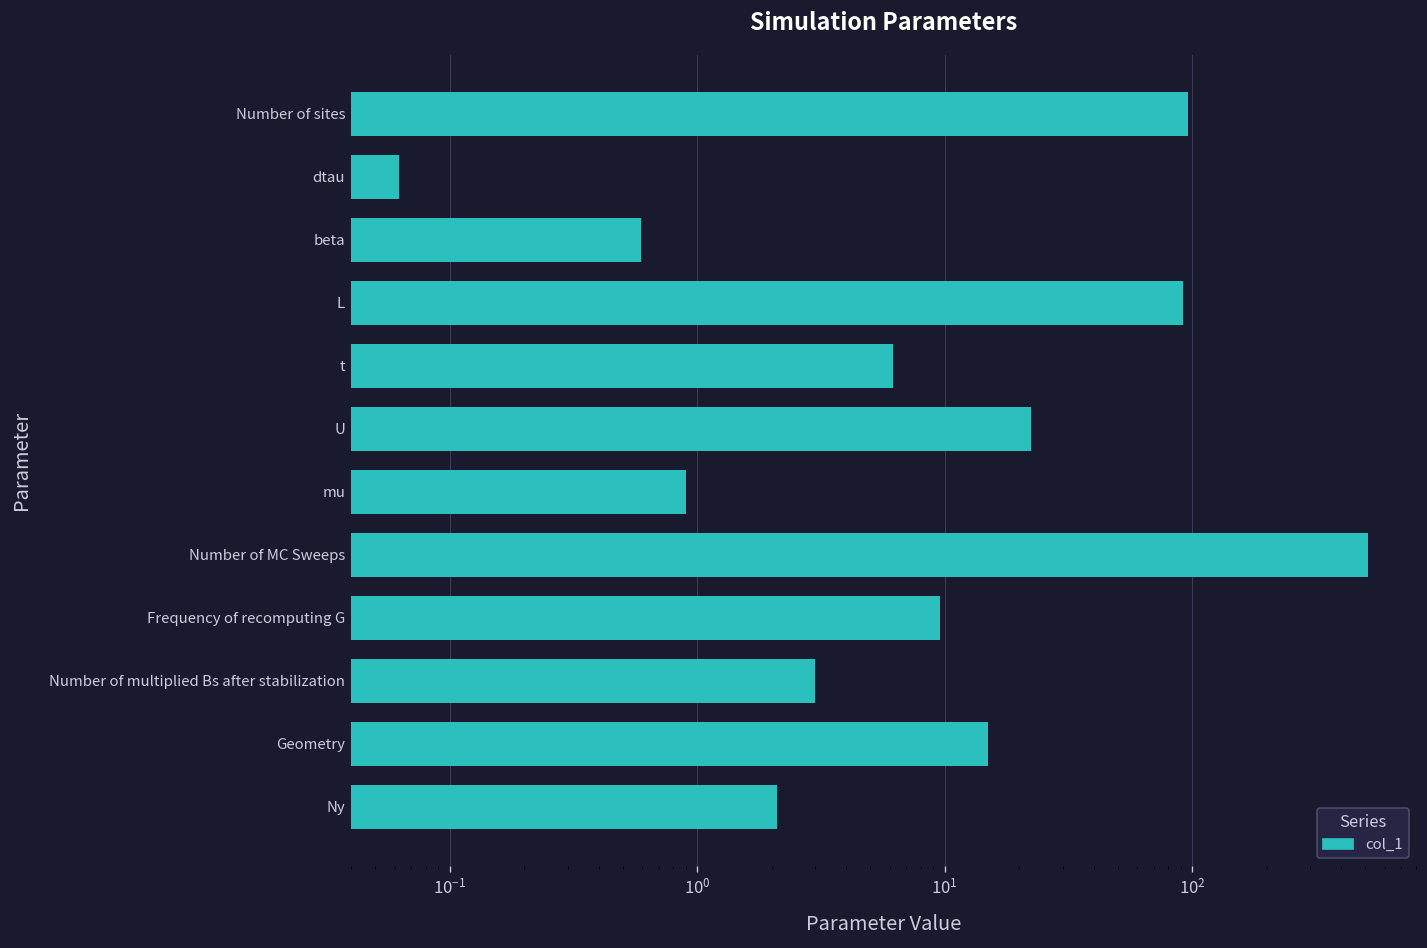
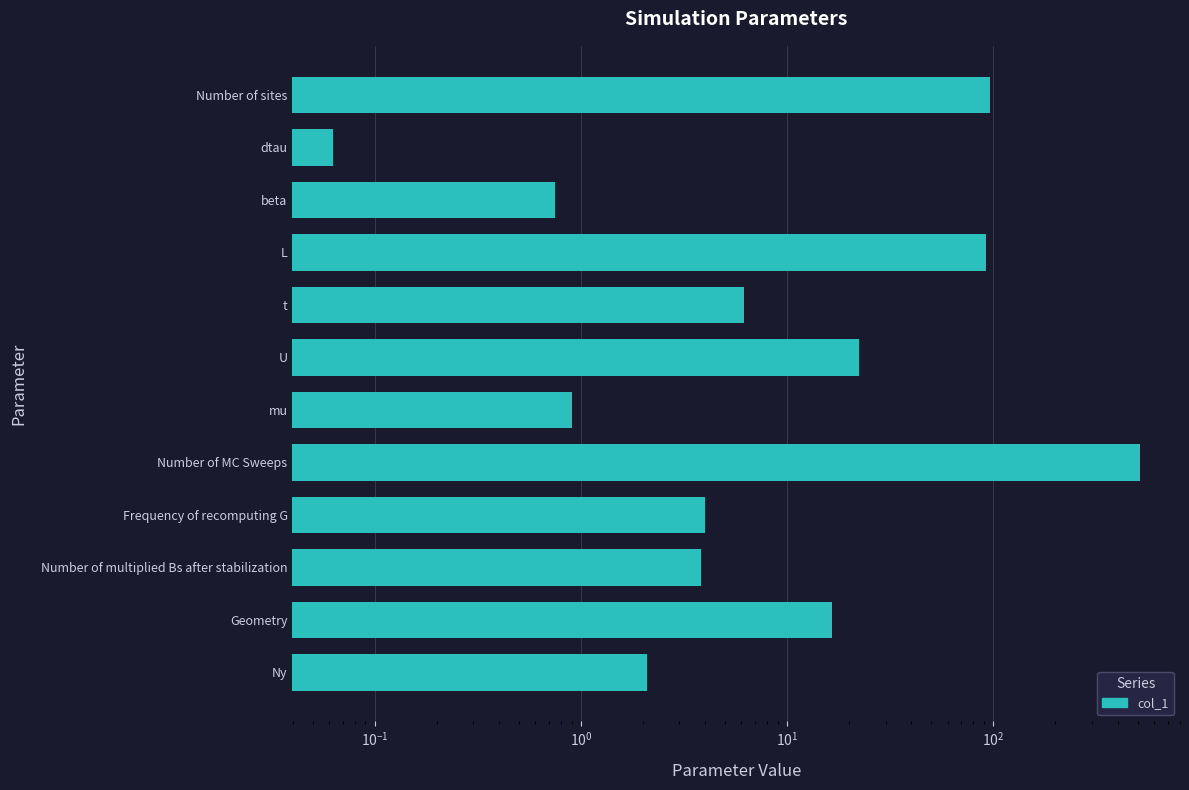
  {
    "Number of sites": 100,
    "dtau": 0.063,
-   "beta": 0.59,
+   "beta": 0.75,
    "L": 90,
    "t": 6.2,
    "U": 22,
    "mu": 0.9,
    "Number of MC Sweeps": 510,
-   "Frequency of recomputing G": 10,
-   "Number of multiplied Bs after stabilization": 3.0,
-   "Geometry": 15,
+   "Frequency of recomputing G": 4.0,
+   "Number of multiplied Bs after stabilization": 3.8,
+   "Geometry": 17,
    "Ny": 2.1
  }
